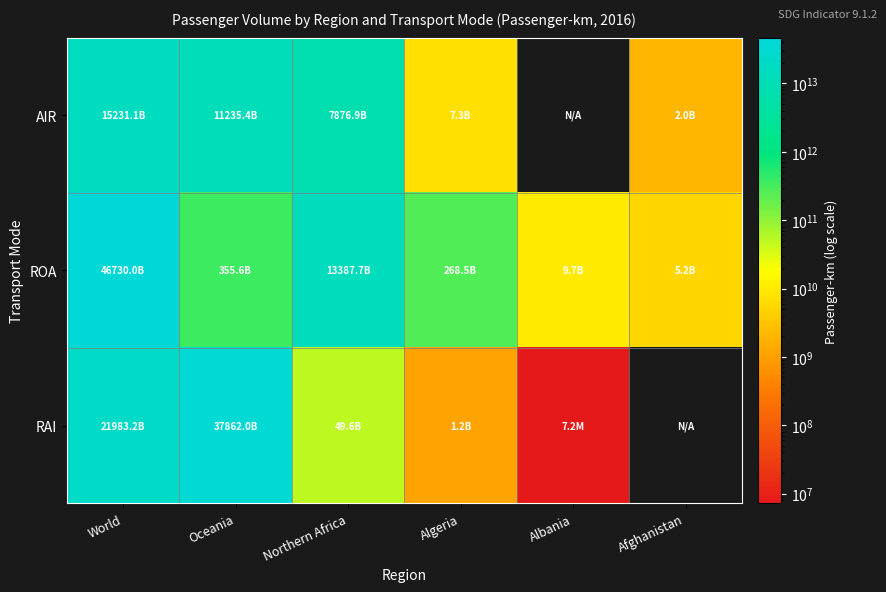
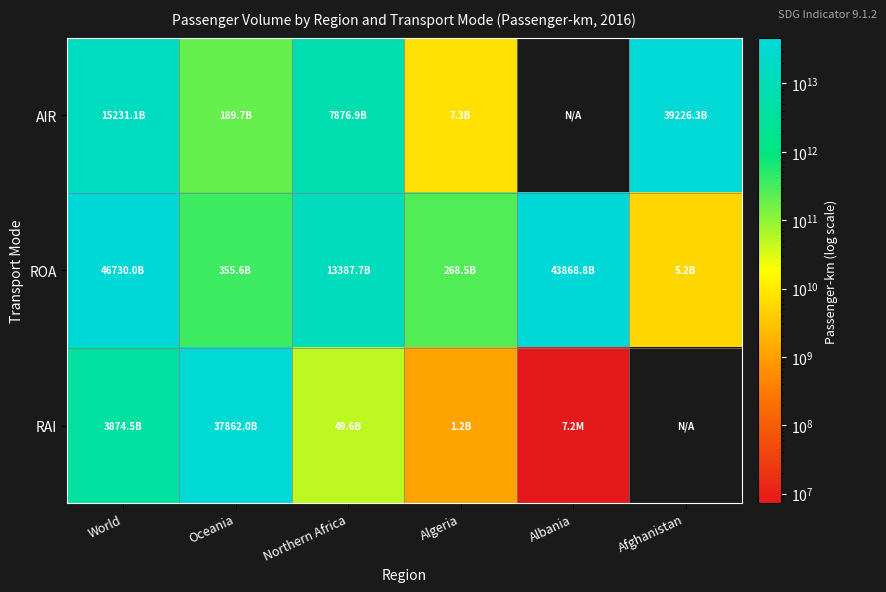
  {
    "AIR": {
      "World": "15231.1B",
-     "Oceania": "11235.4B",
+     "Oceania": "189.7B",
      "Northern Africa": "7876.9B",
      "Algeria": "7.3B",
-     "Afghanistan": "2.0B"
+     "Afghanistan": "39226.3B"
    },
    "ROA": {
      "World": "46730.0B",
      "Oceania": "355.6B",
      "Northern Africa": "13387.7B",
      "Algeria": "268.5B",
-     "Albania": "9.7B",
+     "Albania": "43868.8B",
      "Afghanistan": "5.2B"
    },
    "RAI": {
-     "World": "21983.2B",
+     "World": "3874.5B",
      "Oceania": "37862.0B",
      "Northern Africa": "49.6B",
      "Algeria": "1.2B",
      "Albania": "7.2M"
    }
  }
